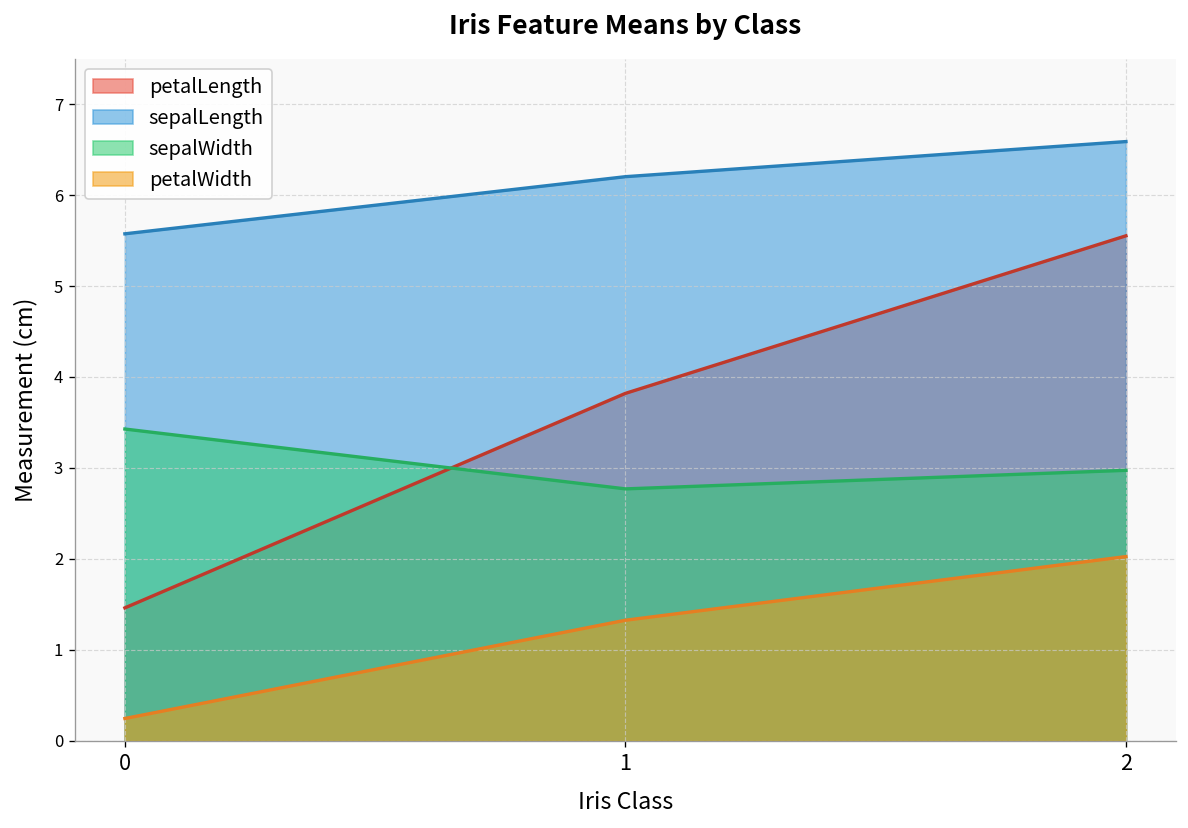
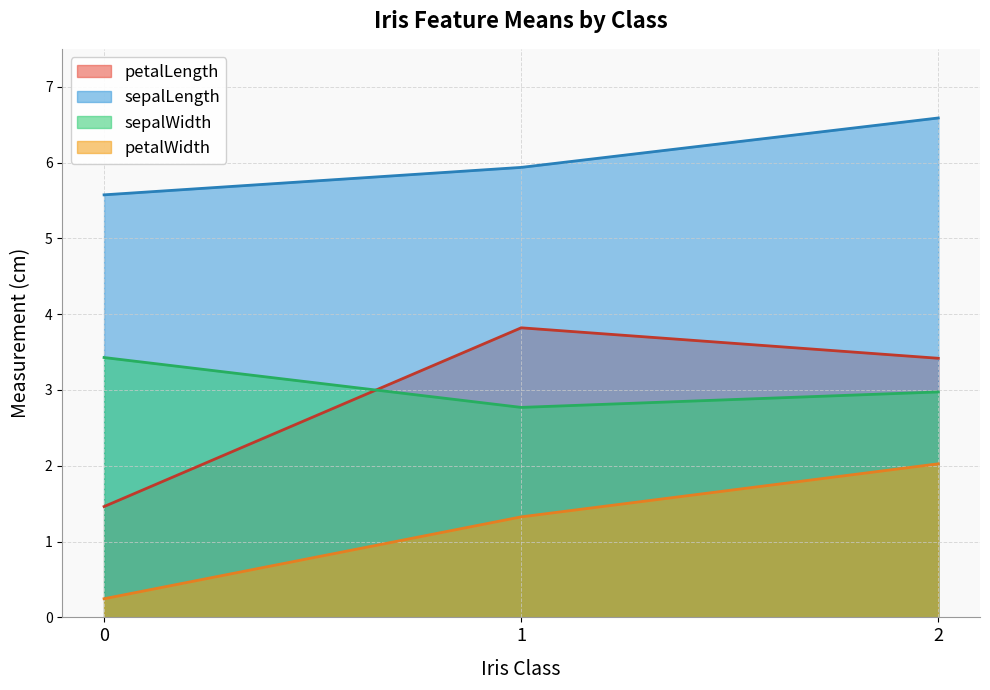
  {
    "petalLength": {
      "0": 1.5,
      "1": 3.8,
-     "2": 5.6
+     "2": 3.4
    },
    "sepalLength": {
      "0": 5.6,
-     "1": 6.2,
+     "1": 5.9,
      "2": 6.6
    },
    "sepalWidth": {
      "0": 3.4,
      "1": 2.8,
      "2": 3.0
    },
    "petalWidth": {
      "0": 0.2,
      "1": 1.3,
      "2": 2.0
    }
  }
